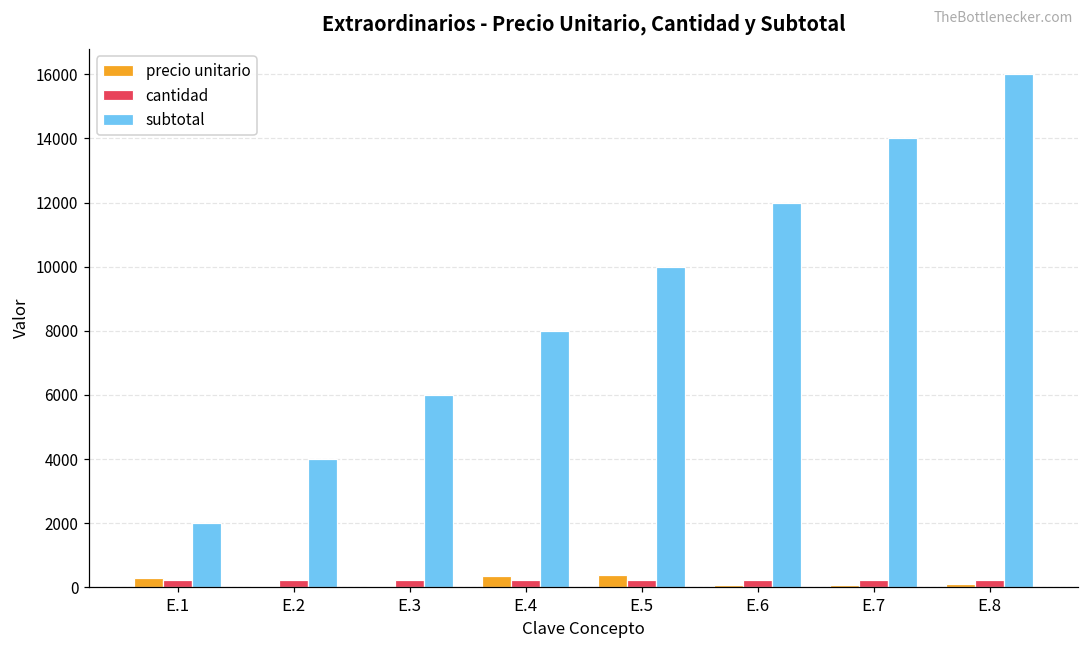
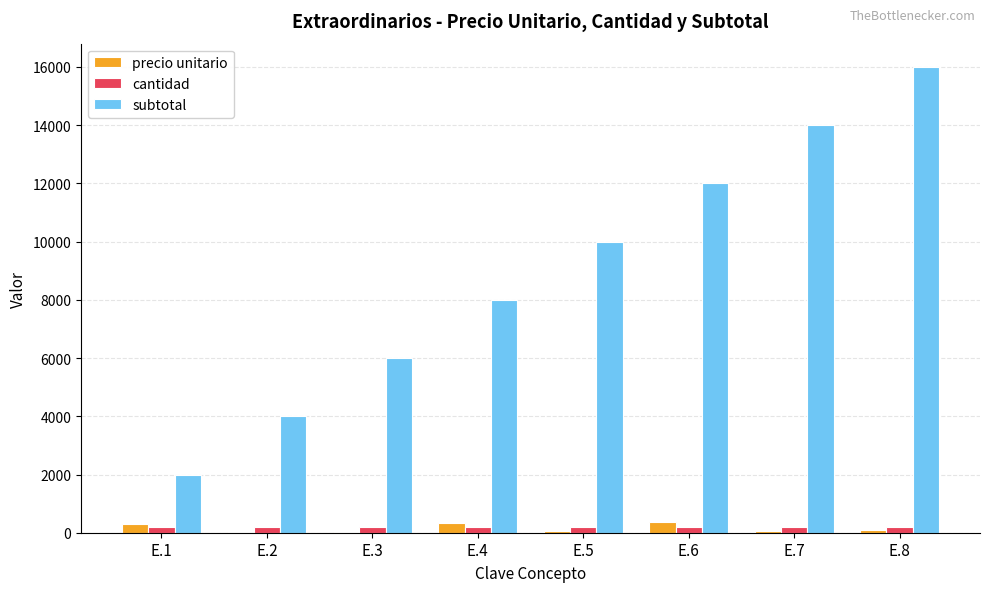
  {
    "precio unitario": {
      "E.1": 300,
      "E.4": 300,
-     "E.5": 400,
-     "E.6": 100
+     "E.5": 100,
+     "E.6": 400
    },
    "cantidad": {
      "E.1": 200,
      "E.2": 200,
      "E.3": 200,
      "E.4": 200,
      "E.5": 200,
      "E.6": 200,
      "E.7": 200,
      "E.8": 200
    },
    "subtotal": {
      "E.1": 2000,
      "E.2": 4000,
      "E.3": 6000,
      "E.4": 8000,
      "E.5": 10000,
      "E.6": 12000,
      "E.7": 14000,
      "E.8": 16000
    }
  }
